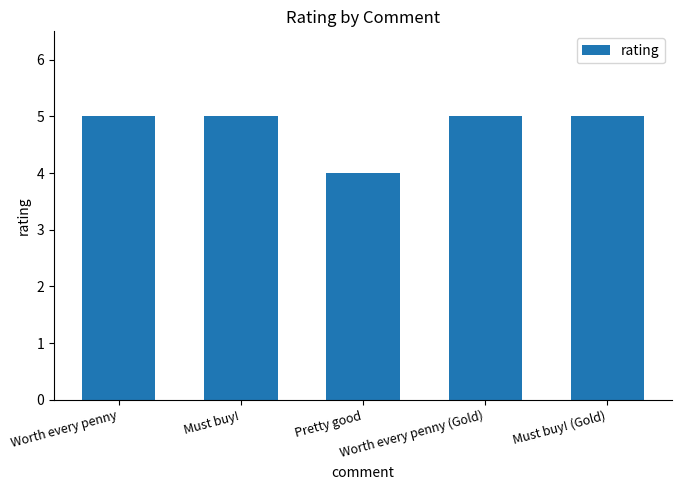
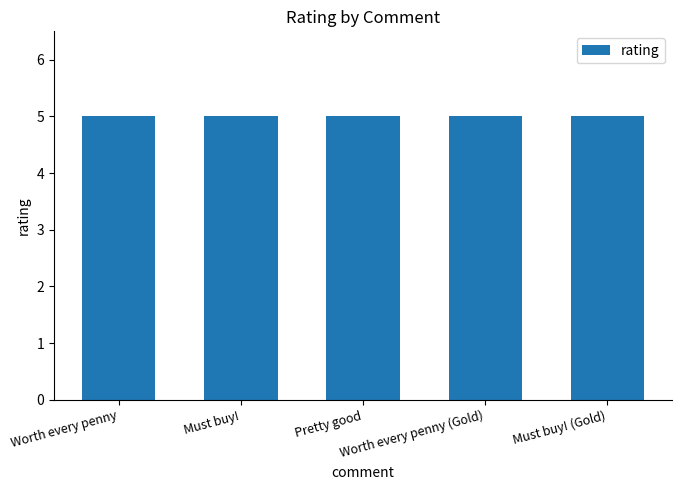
  {
    "Worth every penny": 5,
    "Must buy!": 5,
-   "Pretty good": 4,
+   "Pretty good": 5,
    "Worth every penny (Gold)": 5,
    "Must buy! (Gold)": 5
  }
